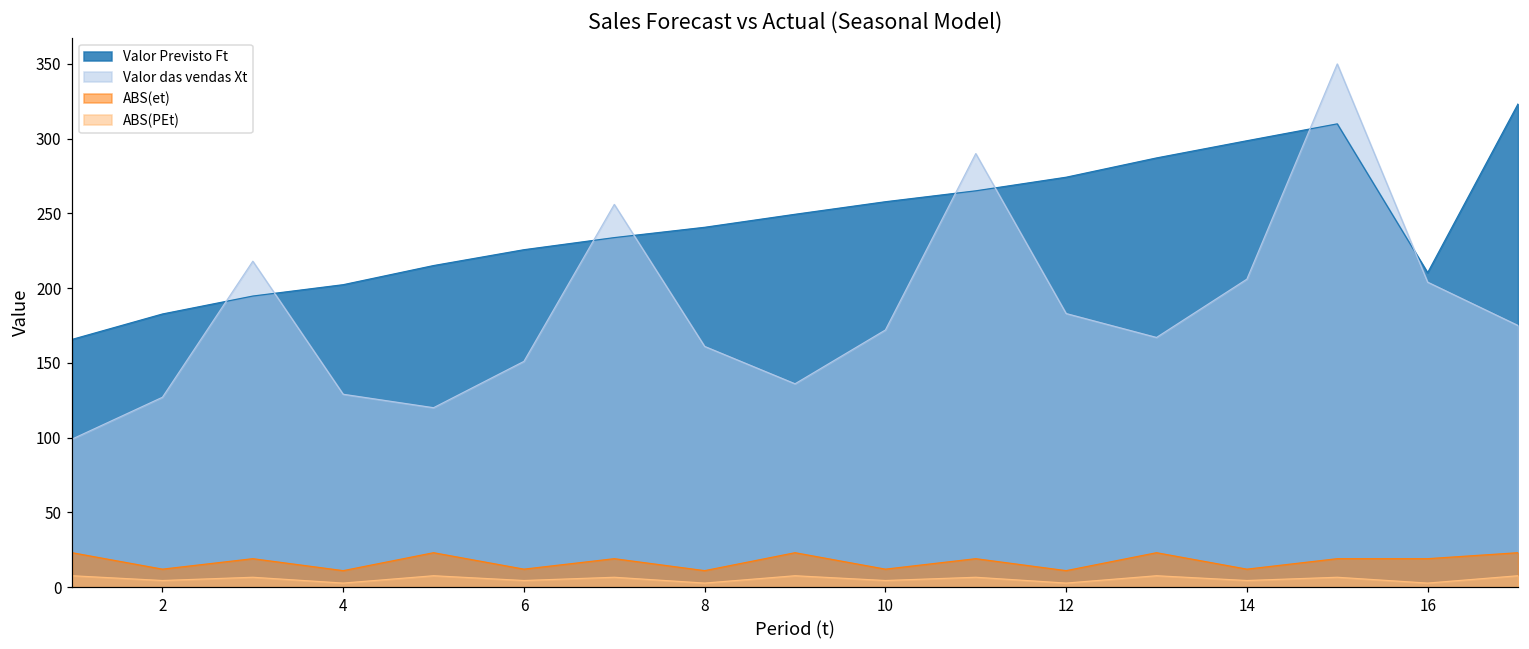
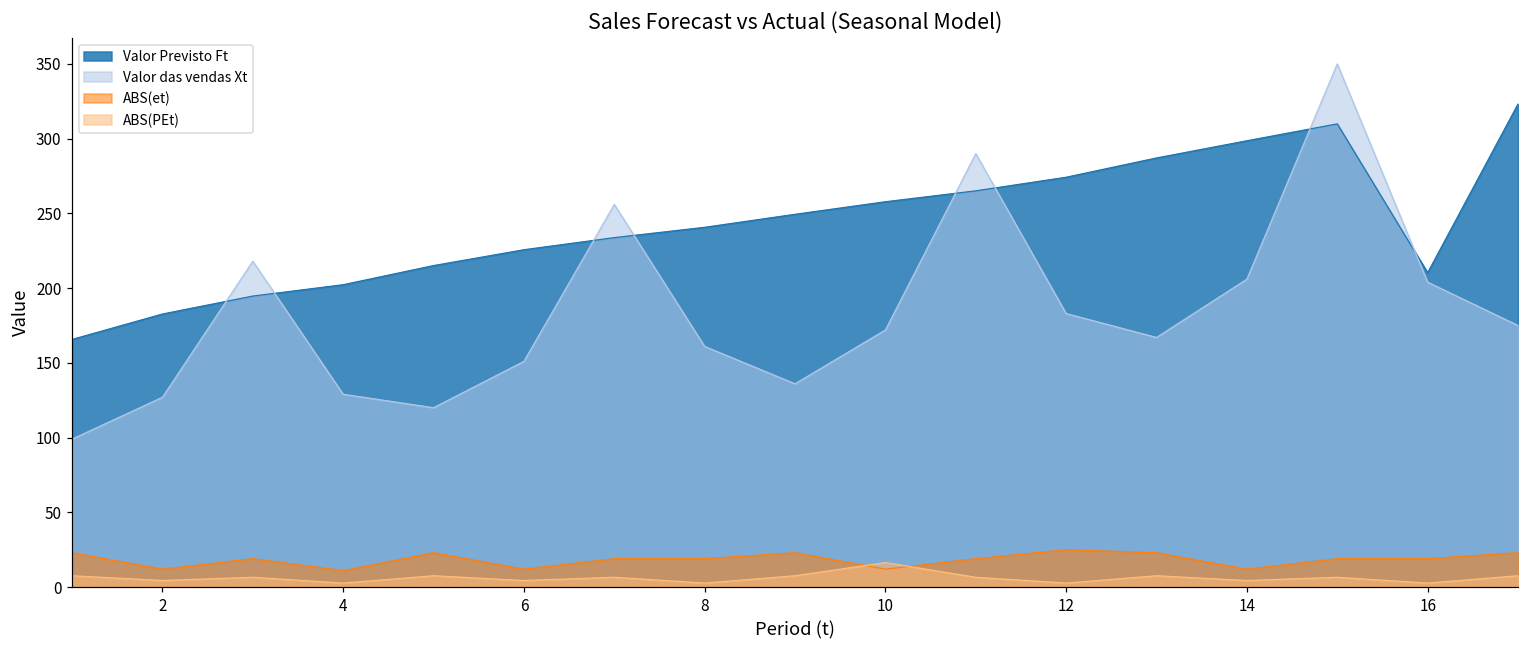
  {
    "Valor Previsto Ft": {
      "2": 183,
      "4": 202,
      "6": 226,
      "8": 241,
      "10": 258,
      "12": 274,
      "14": 299,
      "16": 210
    },
    "Valor das vendas Xt": {
      "2": 127,
      "4": 129,
      "6": 151,
      "8": 161,
      "10": 172,
      "12": 183,
      "14": 206,
      "16": 204
    },
    "ABS(et)": {
      "2": 12,
      "4": 11,
      "6": 12,
-     "8": 11,
+     "8": 19,
      "10": 12,
-     "12": 11,
+     "12": 25,
      "14": 12,
      "16": 19
    },
    "ABS(PEt)": {
      "2": 4,
      "4": 3,
      "6": 4,
      "8": 3,
-     "10": 4,
+     "10": 16,
      "12": 3,
      "14": 4,
      "16": 3
    }
  }
